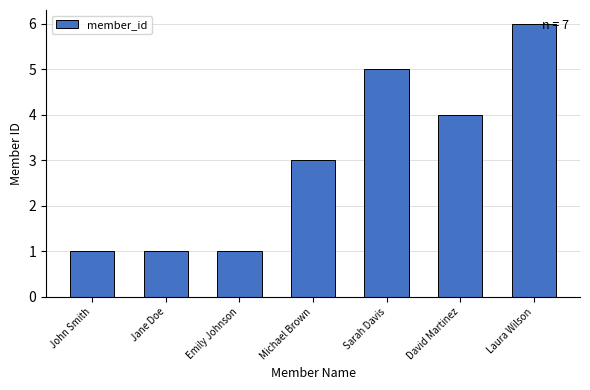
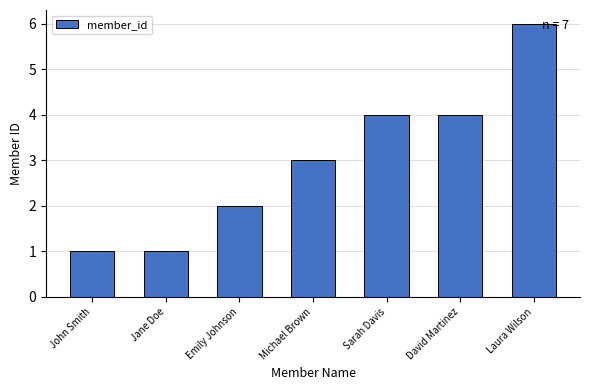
  {
    "John Smith": 1,
    "Jane Doe": 1,
-   "Emily Johnson": 1,
+   "Emily Johnson": 2,
    "Michael Brown": 3,
-   "Sarah Davis": 5,
+   "Sarah Davis": 4,
    "David Martinez": 4
  }
